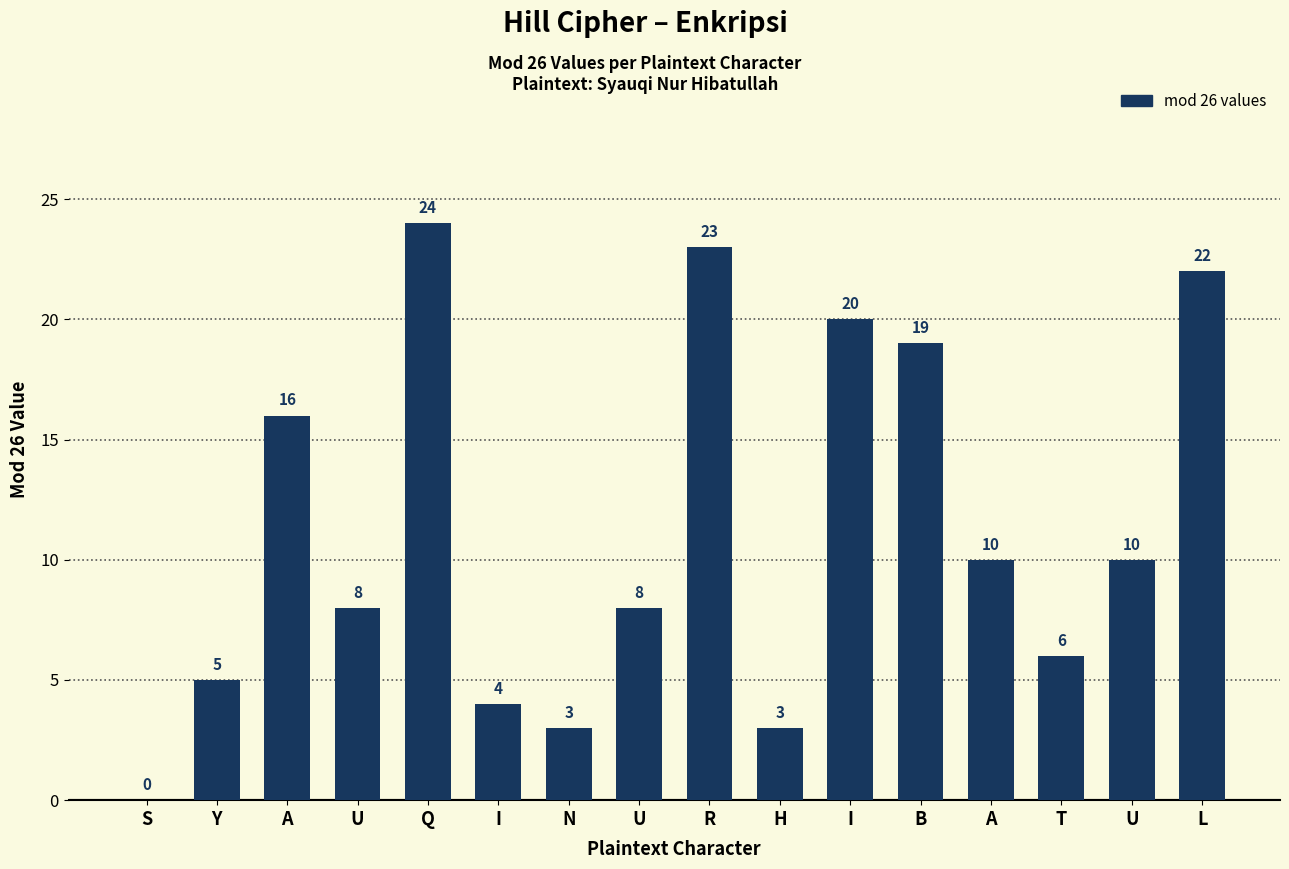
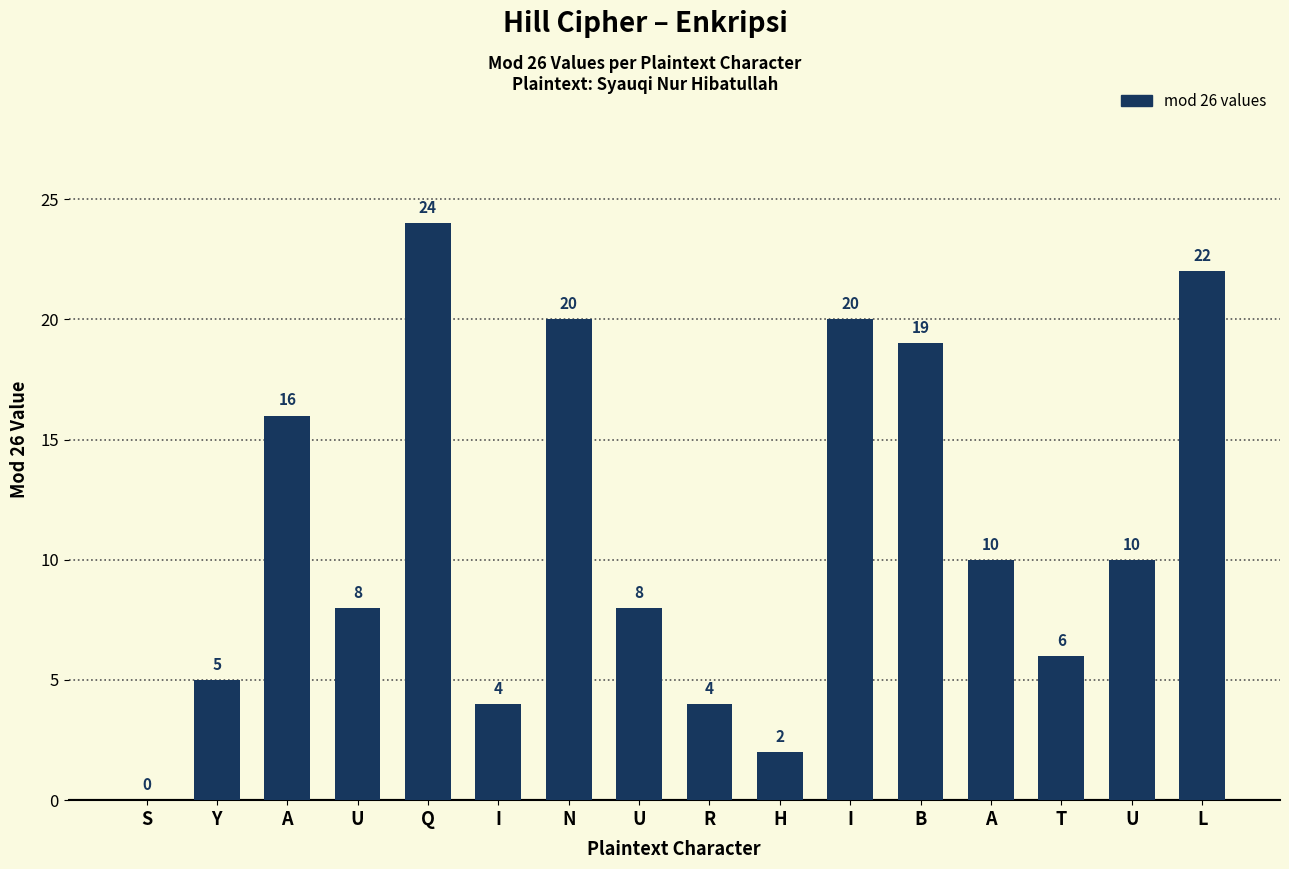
  {
    "S": 0,
    "Y": 5,
    "Q": 24,
-   "N": 3,
-   "R": 23,
-   "H": 3,
+   "N": 20,
+   "R": 4,
+   "H": 2,
    "B": 19,
    "T": 6,
    "L": 22
  }
